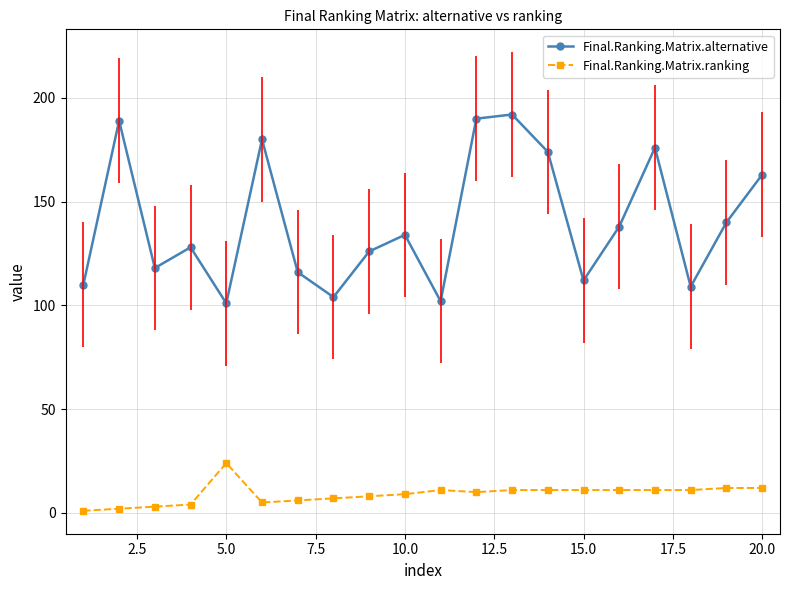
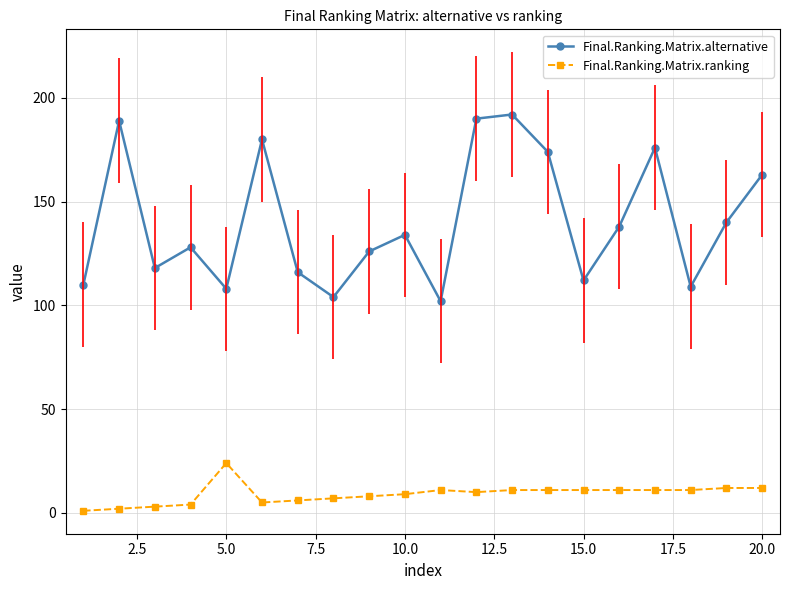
  {
    "Final.Ranking.Matrix.alternative": {
-     "5.0": 101,
+     "5.0": 108,
      "10.0": 134,
      "15.0": 112,
      "20.0": 163
    },
    "Final.Ranking.Matrix.ranking": {
      "5.0": 24,
      "10.0": 9,
      "15.0": 11,
      "20.0": 12
    }
  }
